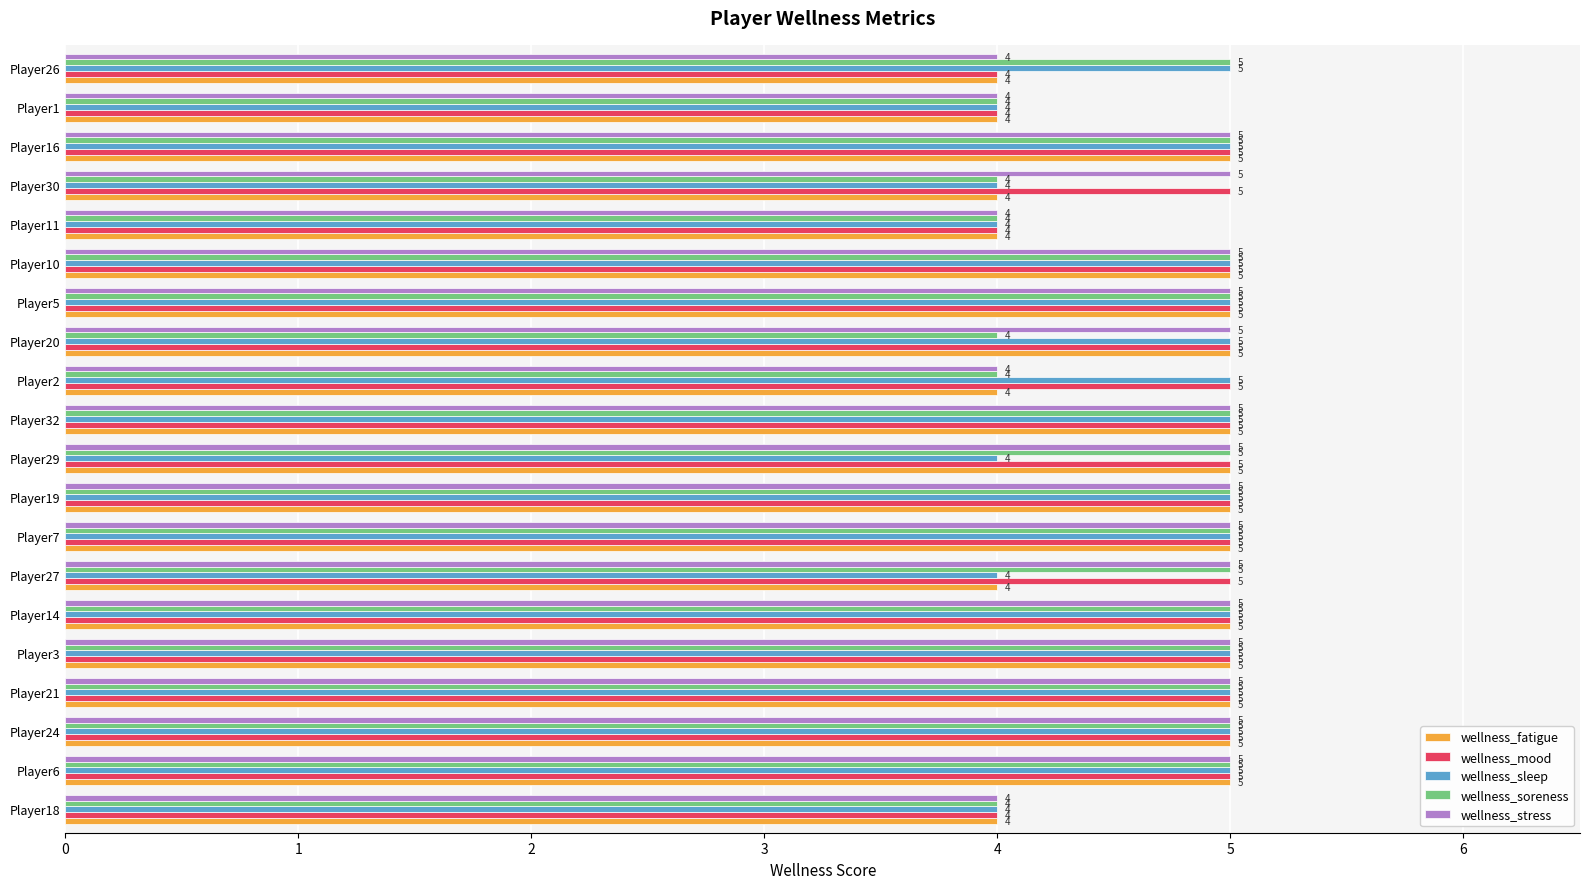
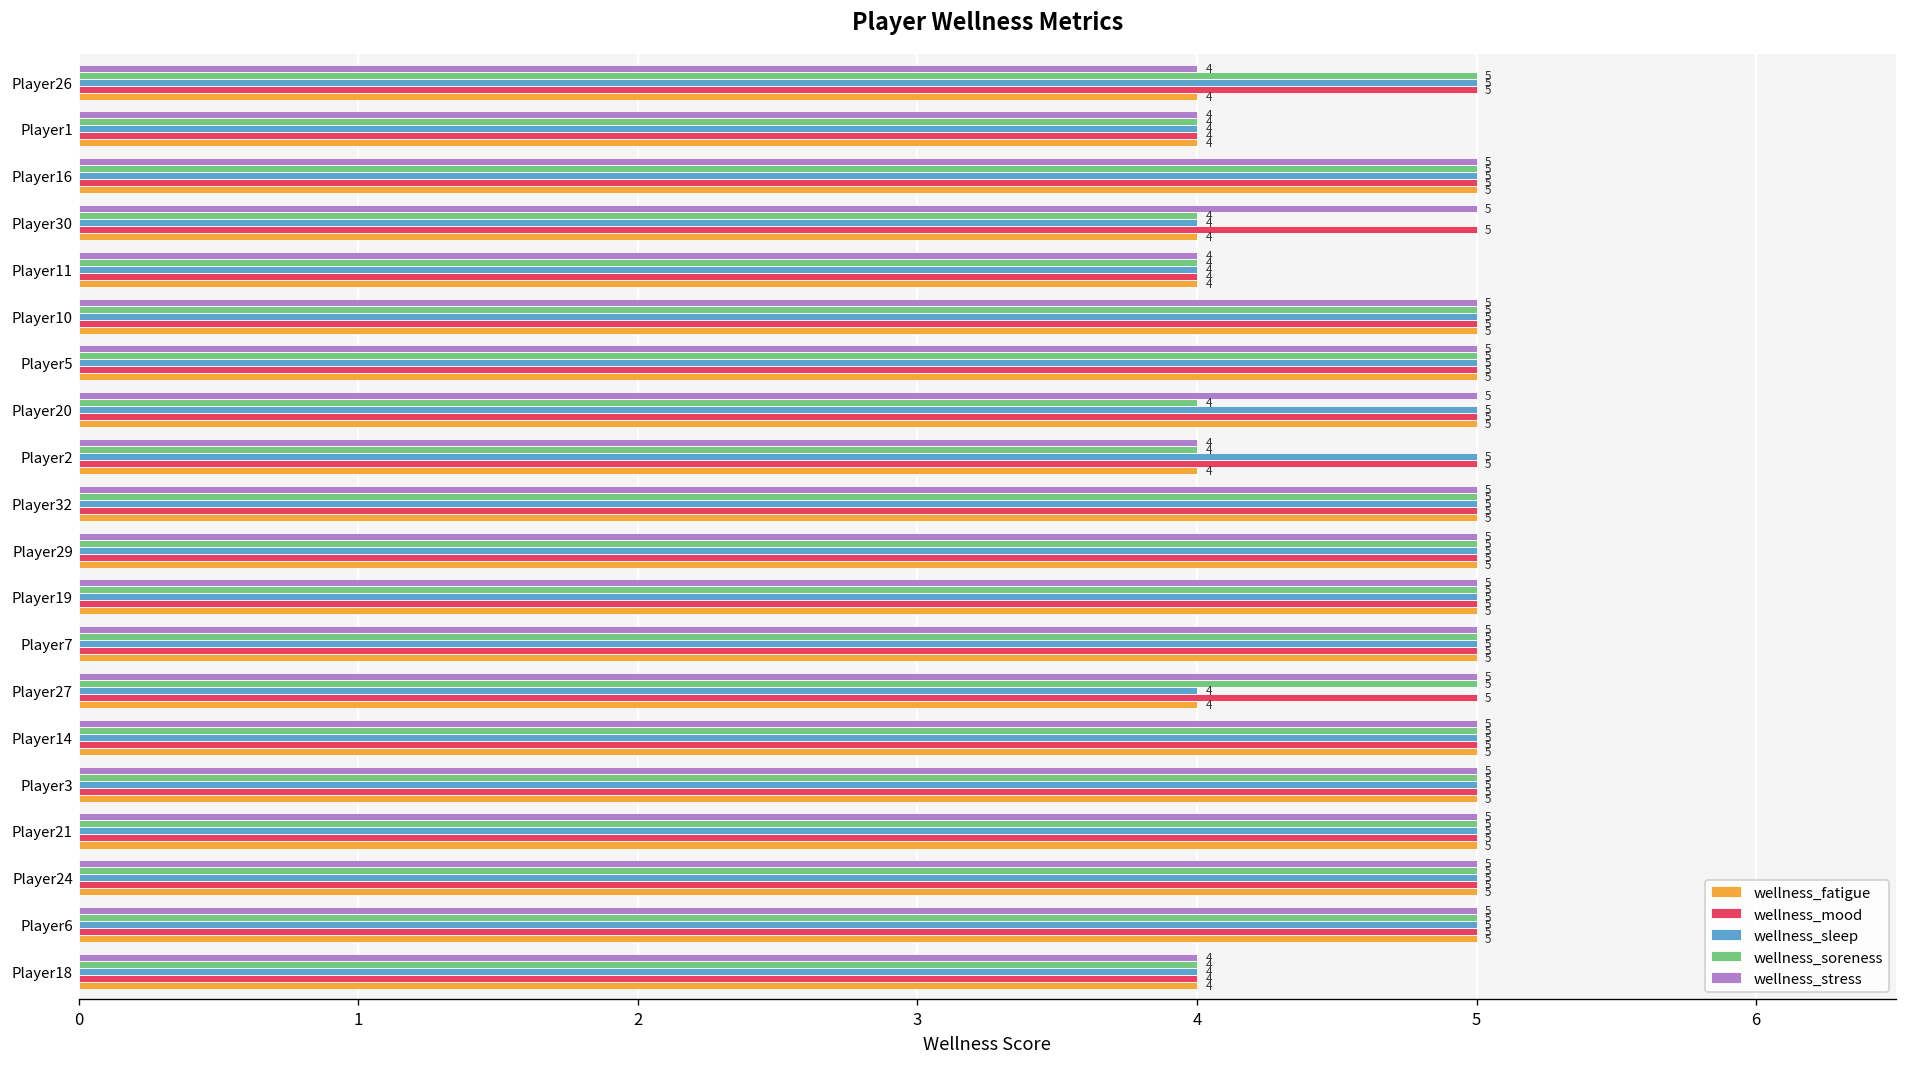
  {
    "wellness_fatigue": {
      "Player30": 4,
      "Player2": 4,
      "Player27": 4
    },
    "wellness_mood": {
-     "Player26": 4,
+     "Player26": 5,
      "Player30": 5,
      "Player27": 5
    },
    "wellness_sleep": {
-     "Player29": 4,
+     "Player29": 5,
      "Player27": 4
    },
    "wellness_soreness": {
      "Player20": 4
    },
    "wellness_stress": {
      "Player26": 4,
      "Player30": 5,
      "Player20": 5
    }
  }
